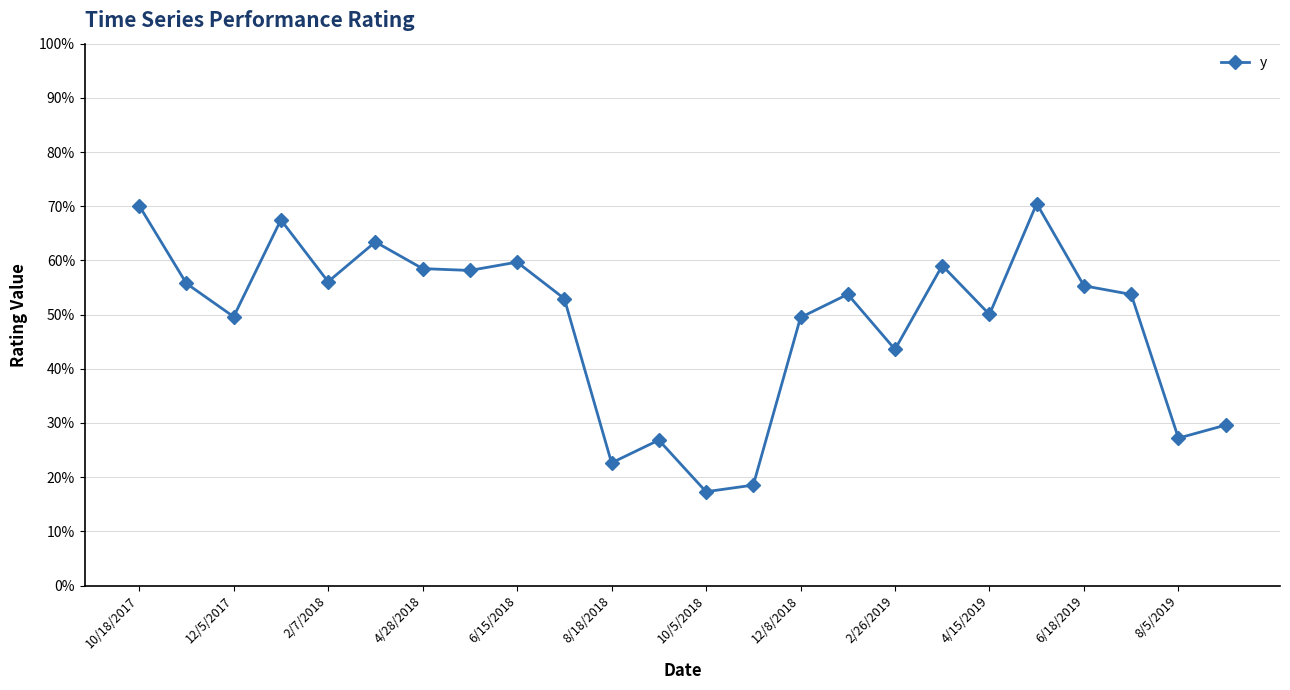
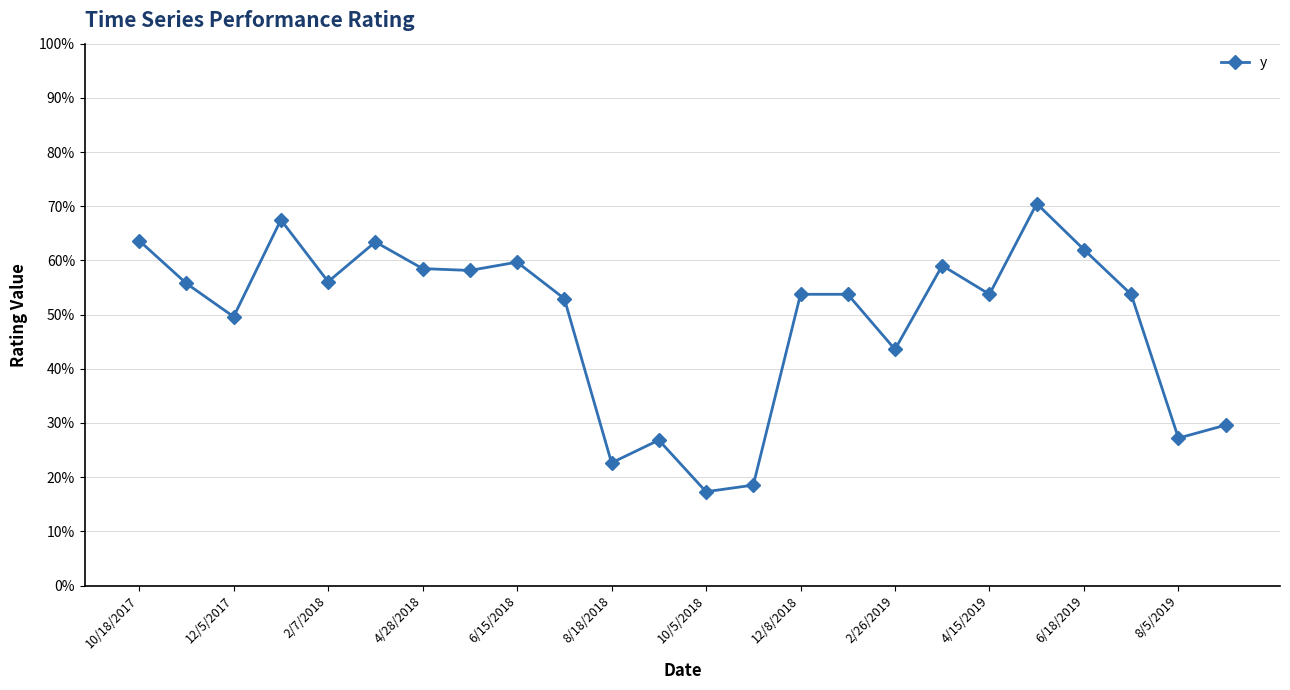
  {
-   "10/18/2017": "70%",
+   "10/18/2017": "64%",
    "12/5/2017": "50%",
    "2/7/2018": "56%",
    "4/28/2018": "58%",
    "6/15/2018": "60%",
    "8/18/2018": "23%",
    "10/5/2018": "17%",
-   "12/8/2018": "49%",
+   "12/8/2018": "54%",
    "2/26/2019": "44%",
-   "4/15/2019": "50%",
-   "6/18/2019": "55%",
+   "4/15/2019": "54%",
+   "6/18/2019": "62%",
    "8/5/2019": "27%"
  }
